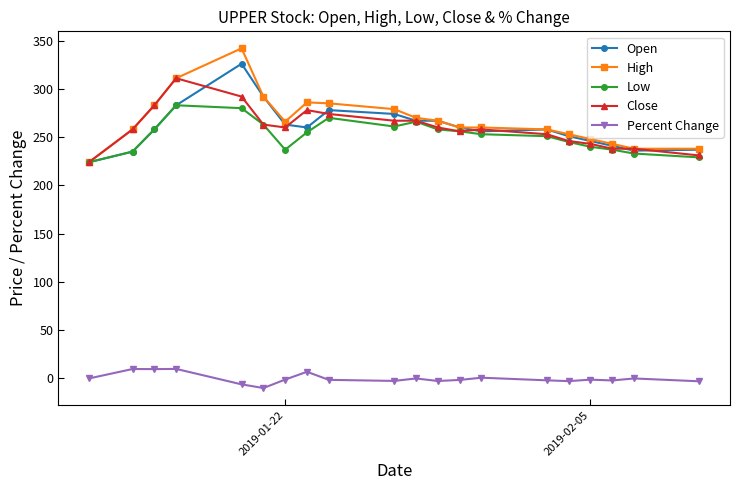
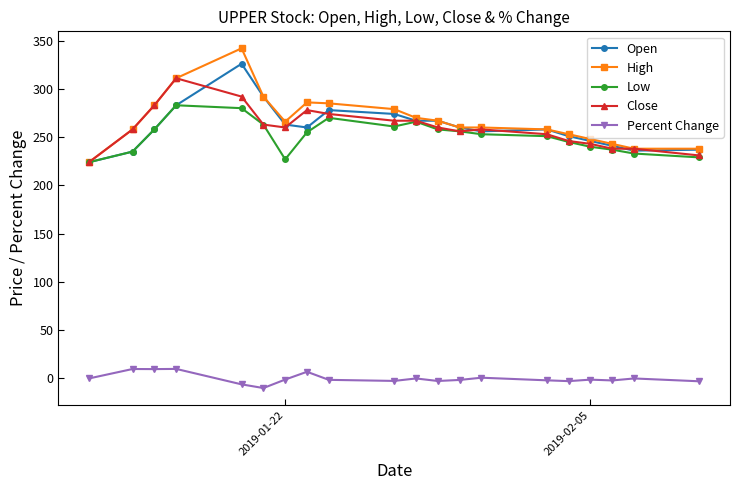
  {
    "Open": {
      "2019-01-22": 260
    },
    "High": {
      "2019-01-22": 270
    },
    "Low": {
-     "2019-01-22": 240,
+     "2019-01-22": 230,
      "2019-02-05": 240
    },
    "Close": {
      "2019-01-22": 260,
      "2019-02-05": 240
    },
    "Percent Change": {
      "2019-01-22": 0,
      "2019-02-05": 0
    }
  }
